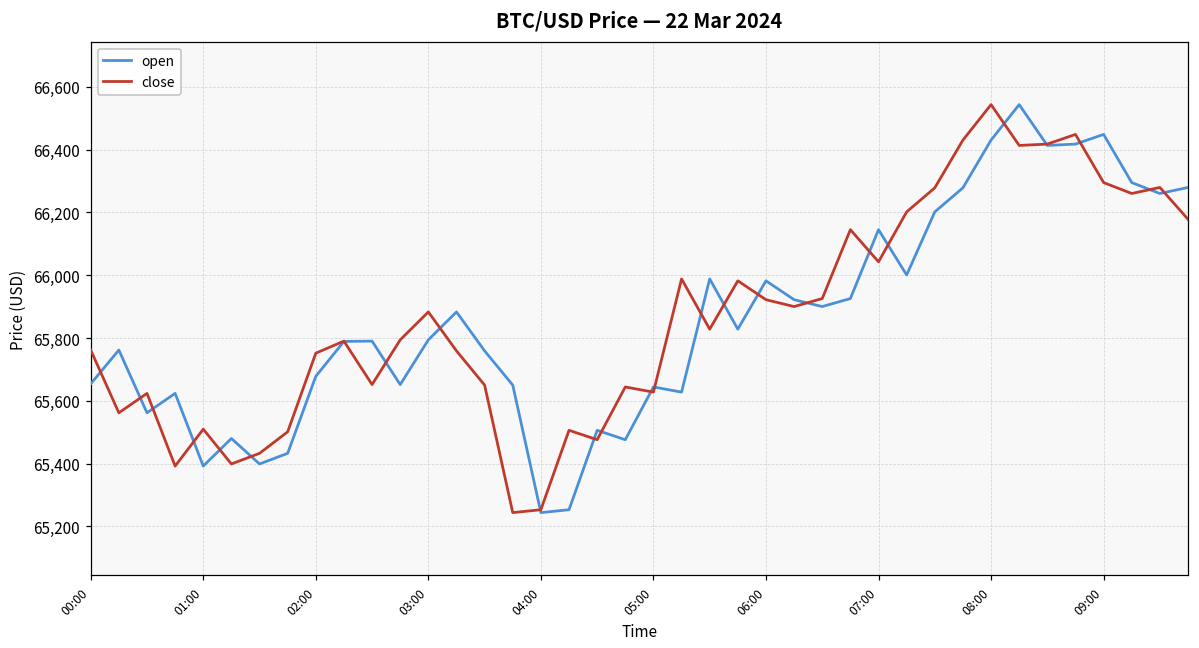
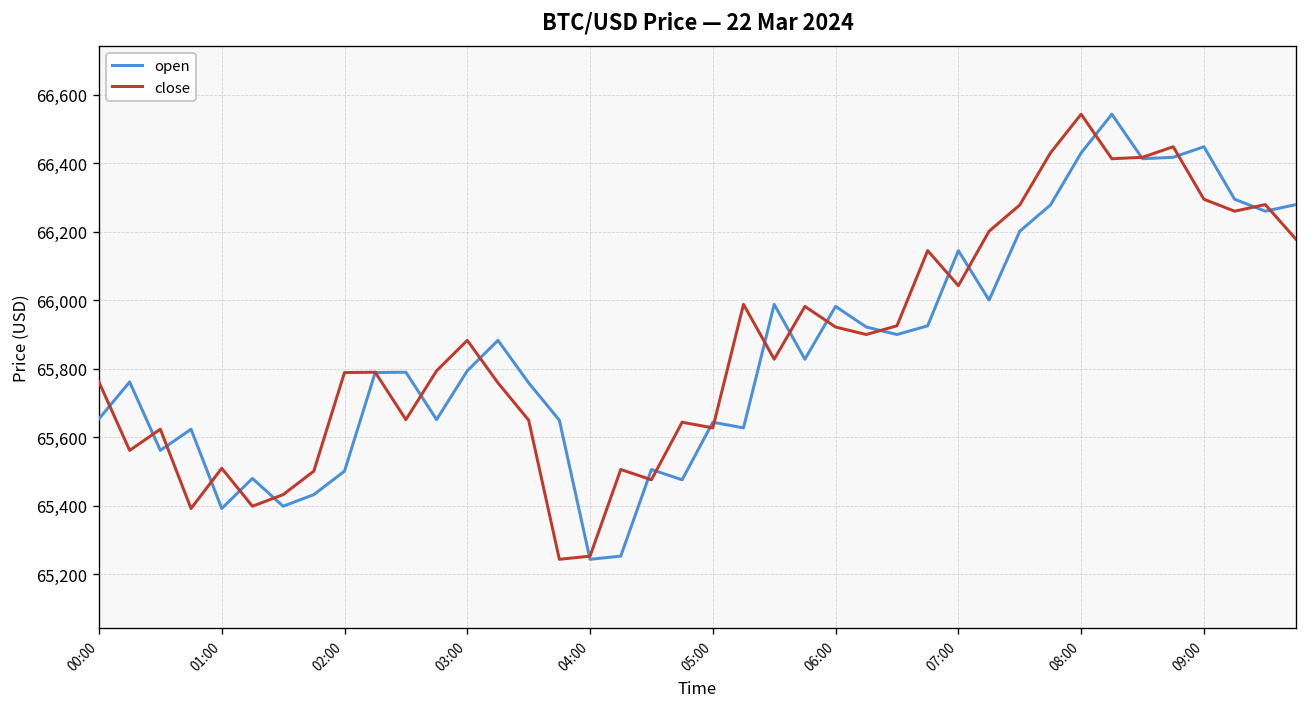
  {
    "open": {
      "00:00": "65,650",
      "01:00": "65,390",
-     "02:00": "65,680",
+     "02:00": "65,500",
      "03:00": "65,790",
      "04:00": "65,240",
      "05:00": "65,640",
      "06:00": "65,980",
      "07:00": "66,140",
      "08:00": "66,430",
      "09:00": "66,450"
    },
    "close": {
      "00:00": "65,760",
      "01:00": "65,510",
-     "02:00": "65,750",
+     "02:00": "65,790",
      "03:00": "65,880",
      "04:00": "65,250",
      "05:00": "65,630",
      "06:00": "65,920",
      "07:00": "66,040",
      "08:00": "66,540",
      "09:00": "66,290"
    }
  }
